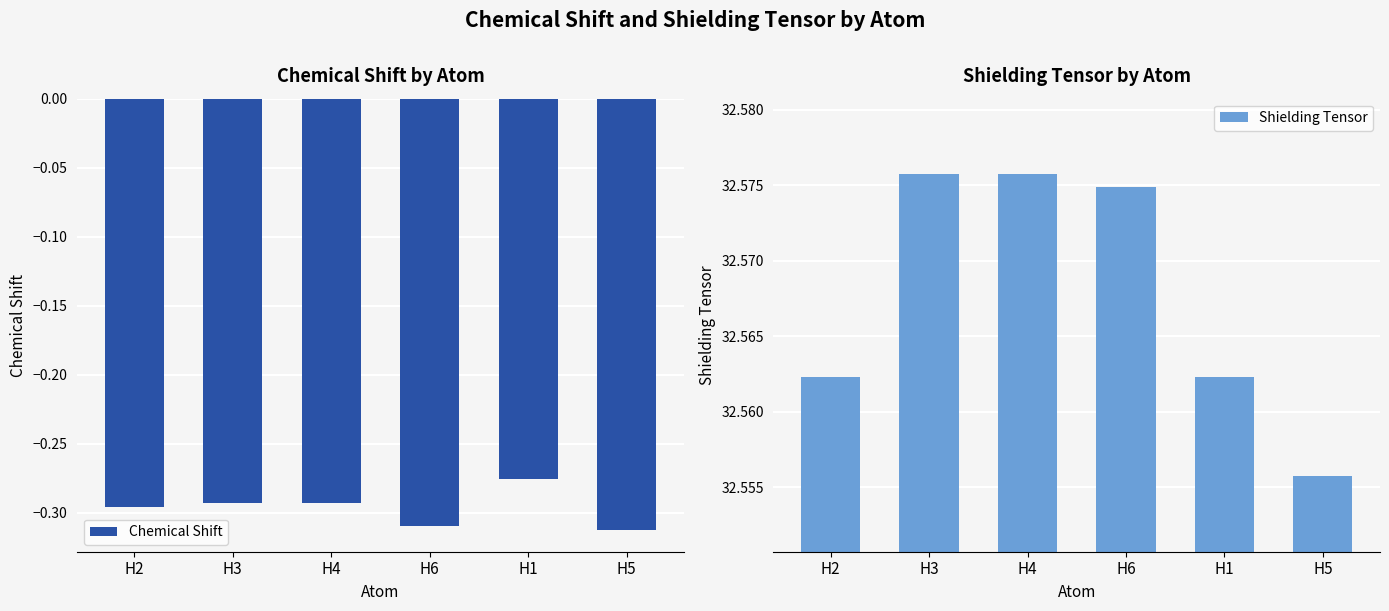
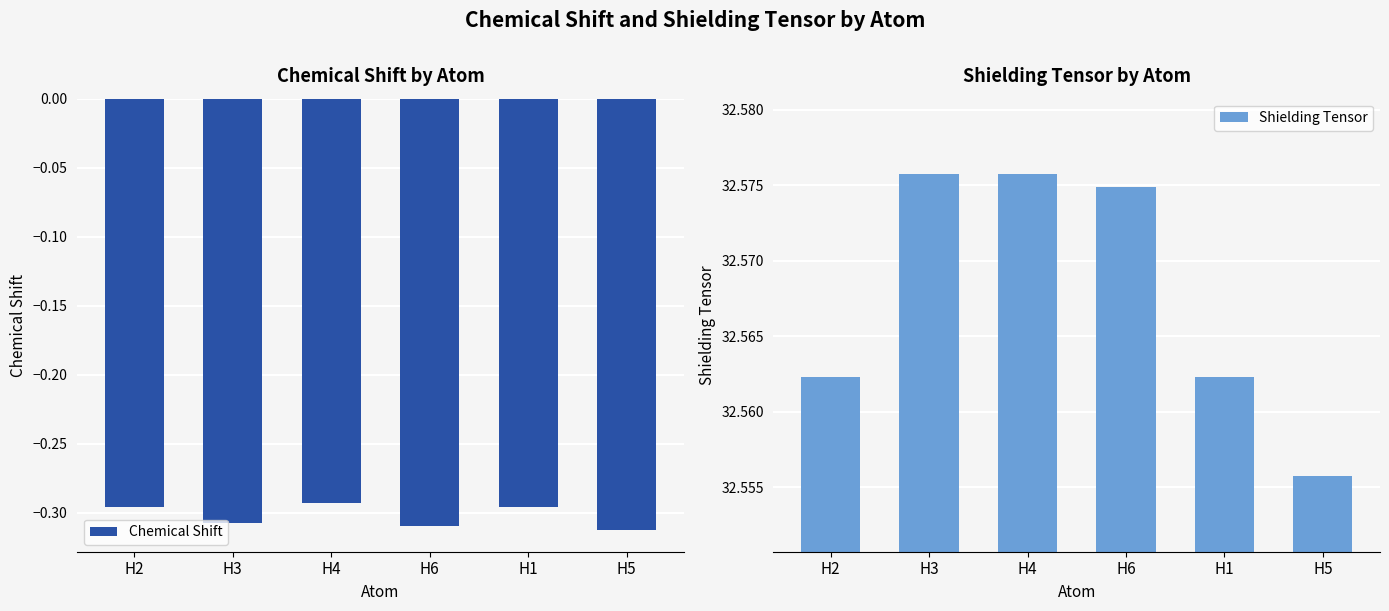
  {
    "Chemical Shift by Atom": {
      "H2": -0.296,
-     "H3": -0.293,
+     "H3": -0.308,
      "H4": -0.293,
      "H6": -0.310,
-     "H1": -0.276,
+     "H1": -0.296,
      "H5": -0.313
    },
    "Shielding Tensor by Atom": {
      "H2": 32.5623,
      "H3": 32.5757,
      "H4": 32.5757,
      "H6": 32.5749,
      "H1": 32.5623,
      "H5": 32.5557
    }
  }
